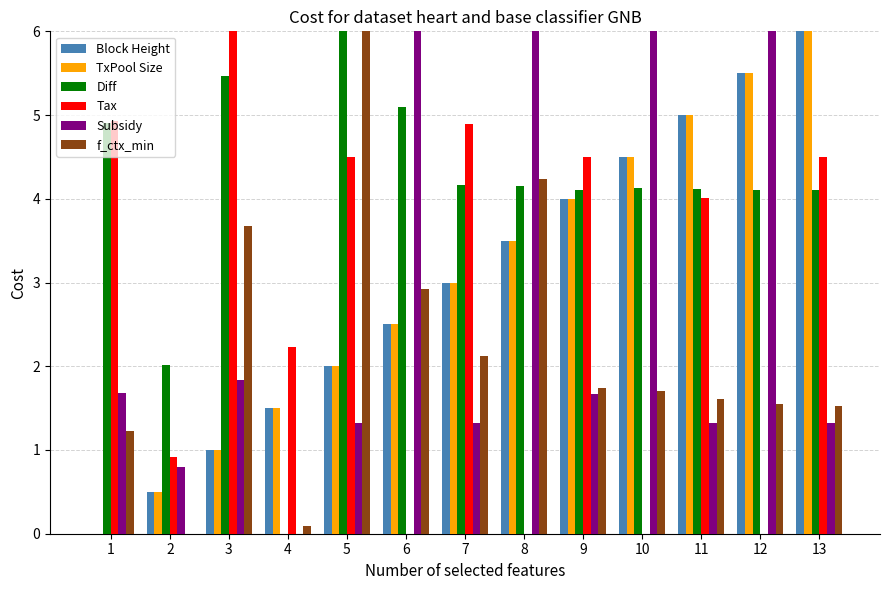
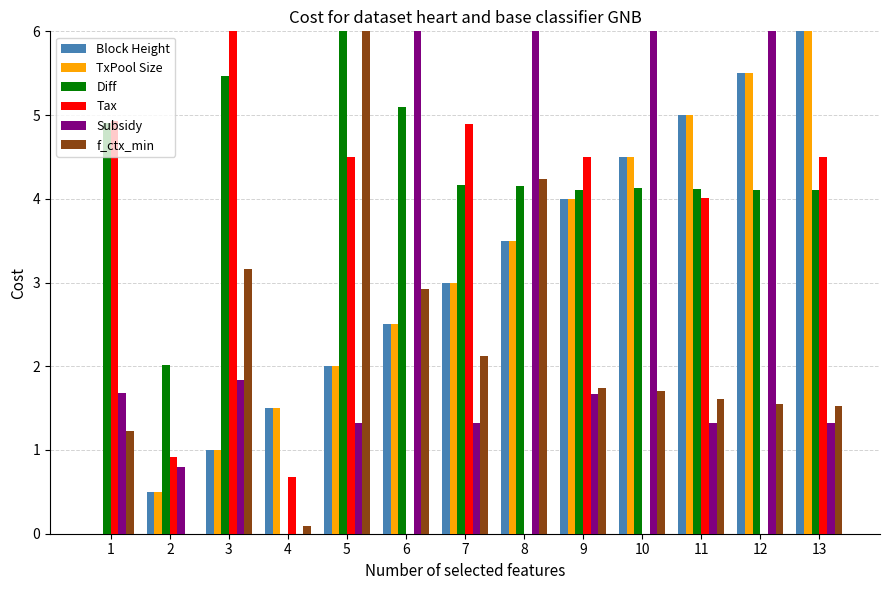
  {
    "Block Height": {
      "1": 0.0,
      "2": 0.5,
      "3": 1.0,
      "4": 1.5,
      "5": 2.0,
      "6": 2.5,
      "7": 3.0,
      "8": 3.5,
      "9": 4.0,
      "10": 4.5,
      "11": 5.0,
      "12": 5.5,
      "13": 6.0
    },
    "TxPool Size": {
      "1": 0.0,
      "2": 0.5,
      "3": 1.0,
      "4": 1.5,
      "5": 2.0,
      "6": 2.5,
      "7": 3.0,
      "8": 3.5,
      "9": 4.0,
      "10": 4.5,
      "11": 5.0,
      "12": 5.5,
      "13": 6.0
    },
    "Diff": {
      "2": 2.0,
      "3": 5.5,
      "4": 0.0,
      "5": 6.0,
      "6": 5.1,
      "7": 4.2,
      "8": 4.1,
      "9": 4.1,
      "10": 4.1,
      "11": 4.1,
      "12": 4.1,
      "13": 4.1
    },
    "Tax": {
      "2": 0.9,
      "3": 6.0,
-     "4": 2.2,
+     "4": 0.7,
      "5": 4.5,
      "6": 0.0,
      "7": 4.9,
      "8": 0.0,
      "9": 4.5,
      "10": 0.0,
      "11": 4.0,
      "12": 0.0,
      "13": 4.5
    },
    "Subsidy": {
      "1": 1.7,
      "2": 0.8,
      "3": 1.8,
      "4": 0.0,
      "5": 1.3,
      "6": 6.0,
      "7": 1.3,
      "8": 6.0,
      "9": 1.7,
      "10": 6.0,
      "11": 1.3,
      "12": 6.0,
      "13": 1.3
    },
    "f_ctx_min": {
      "1": 1.2,
      "2": 0.0,
-     "3": 3.7,
+     "3": 3.2,
      "4": 0.1,
      "5": 6.0,
      "6": 2.9,
      "7": 2.1,
      "8": 4.2,
      "9": 1.7,
      "10": 1.7,
      "11": 1.6,
      "12": 1.6,
      "13": 1.5
    }
  }
